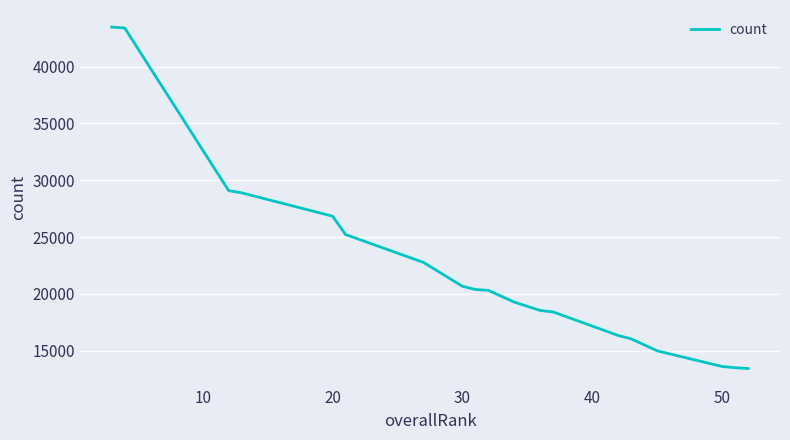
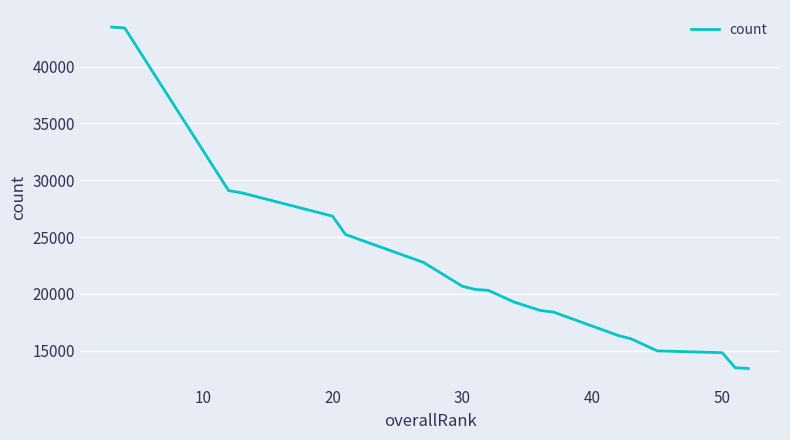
  {
    "20": 26800,
    "30": 20700,
-   "50": 13600
+   "50": 14800
  }
